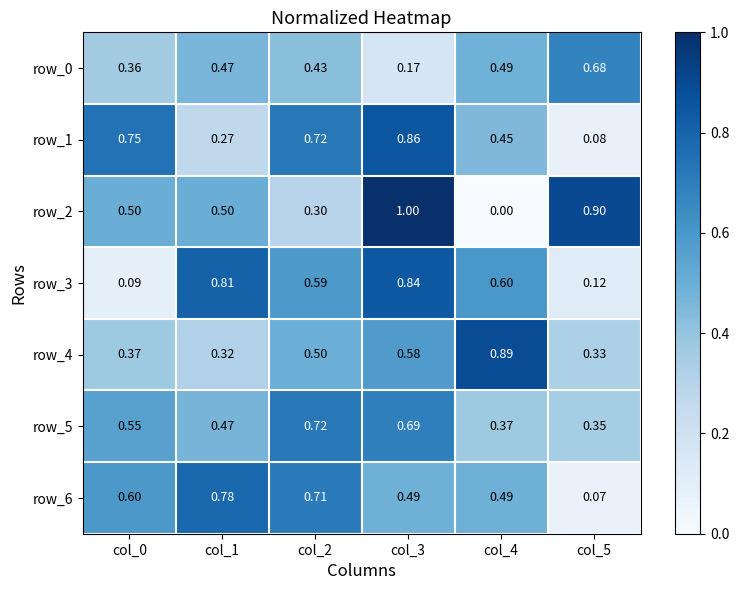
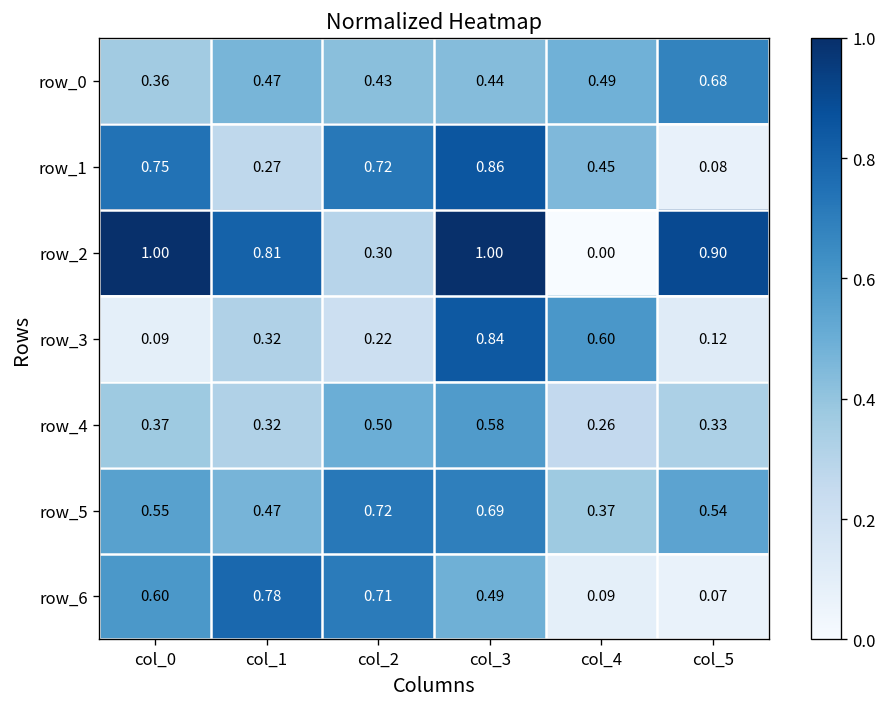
  {
    "row_0": {
      "col_0": 0.36,
      "col_1": 0.47,
      "col_2": 0.43,
-     "col_3": 0.17,
+     "col_3": 0.44,
      "col_4": 0.49,
      "col_5": 0.68
    },
    "row_1": {
      "col_0": 0.75,
      "col_1": 0.27,
      "col_2": 0.72,
      "col_3": 0.86,
      "col_4": 0.45,
      "col_5": 0.08
    },
    "row_2": {
-     "col_0": 0.50,
-     "col_1": 0.50,
+     "col_0": 1.00,
+     "col_1": 0.81,
      "col_2": 0.30,
      "col_3": 1.00,
      "col_4": 0.00,
      "col_5": 0.90
    },
    "row_3": {
      "col_0": 0.09,
-     "col_1": 0.81,
-     "col_2": 0.59,
+     "col_1": 0.32,
+     "col_2": 0.22,
      "col_3": 0.84,
      "col_4": 0.60,
      "col_5": 0.12
    },
    "row_4": {
      "col_0": 0.37,
      "col_1": 0.32,
      "col_2": 0.50,
      "col_3": 0.58,
-     "col_4": 0.89,
+     "col_4": 0.26,
      "col_5": 0.33
    },
    "row_5": {
      "col_0": 0.55,
      "col_1": 0.47,
      "col_2": 0.72,
      "col_3": 0.69,
      "col_4": 0.37,
-     "col_5": 0.35
+     "col_5": 0.54
    },
    "row_6": {
      "col_0": 0.60,
      "col_1": 0.78,
      "col_2": 0.71,
      "col_3": 0.49,
-     "col_4": 0.49,
+     "col_4": 0.09,
      "col_5": 0.07
    }
  }
